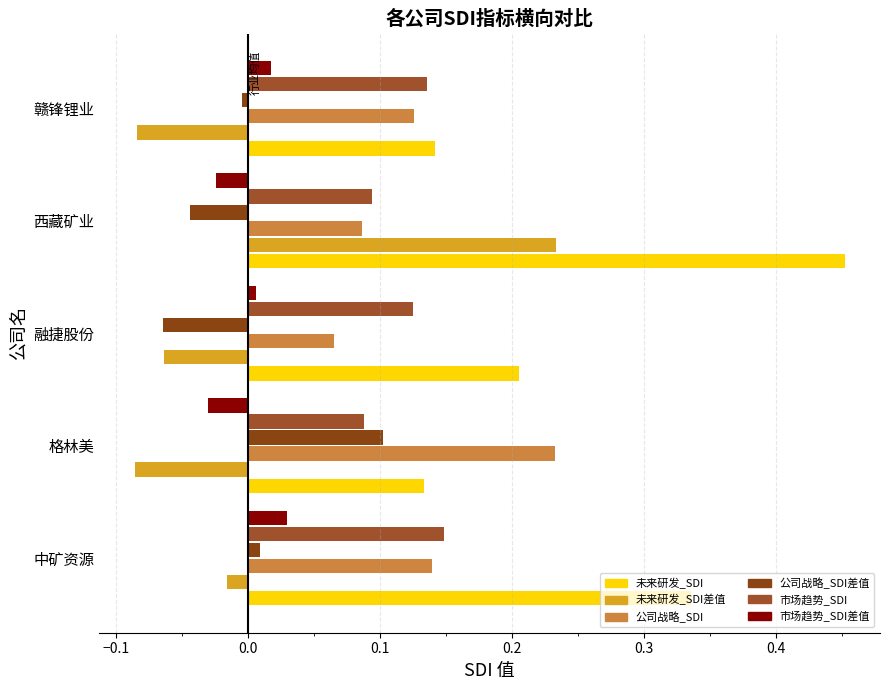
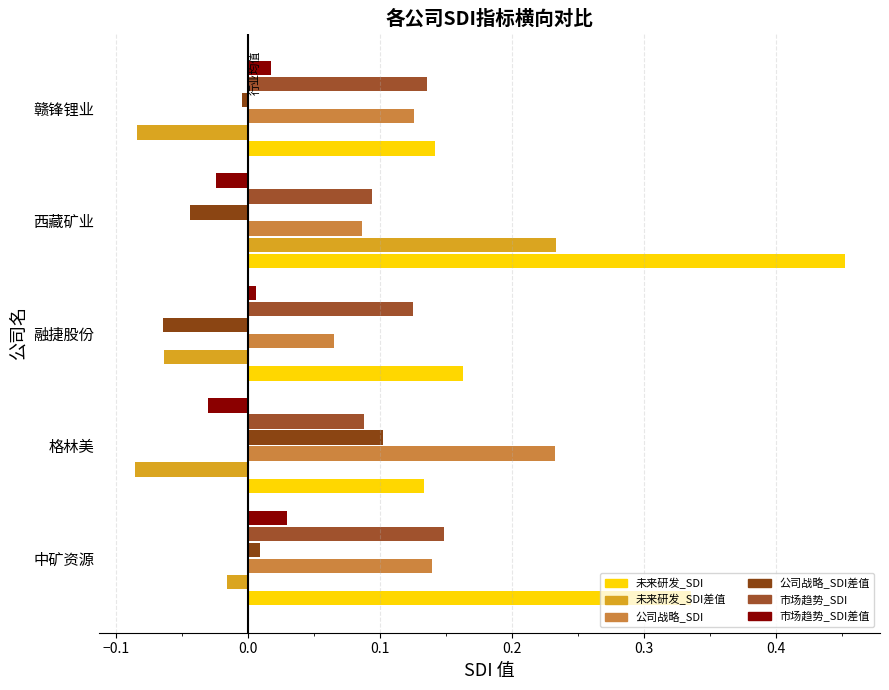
  {
    "未来研发_SDI": {
      "赣锋锂业": 0.142,
      "西藏矿业": 0.452,
-     "融捷股份": 0.206,
+     "融捷股份": 0.163,
      "格林美": 0.133
    },
    "市场趋势_SDI差值": {
      "赣锋锂业": 0.018,
      "西藏矿业": -0.024,
      "融捷股份": 0.007,
      "格林美": -0.030,
      "中矿资源": 0.030
    }
  }
